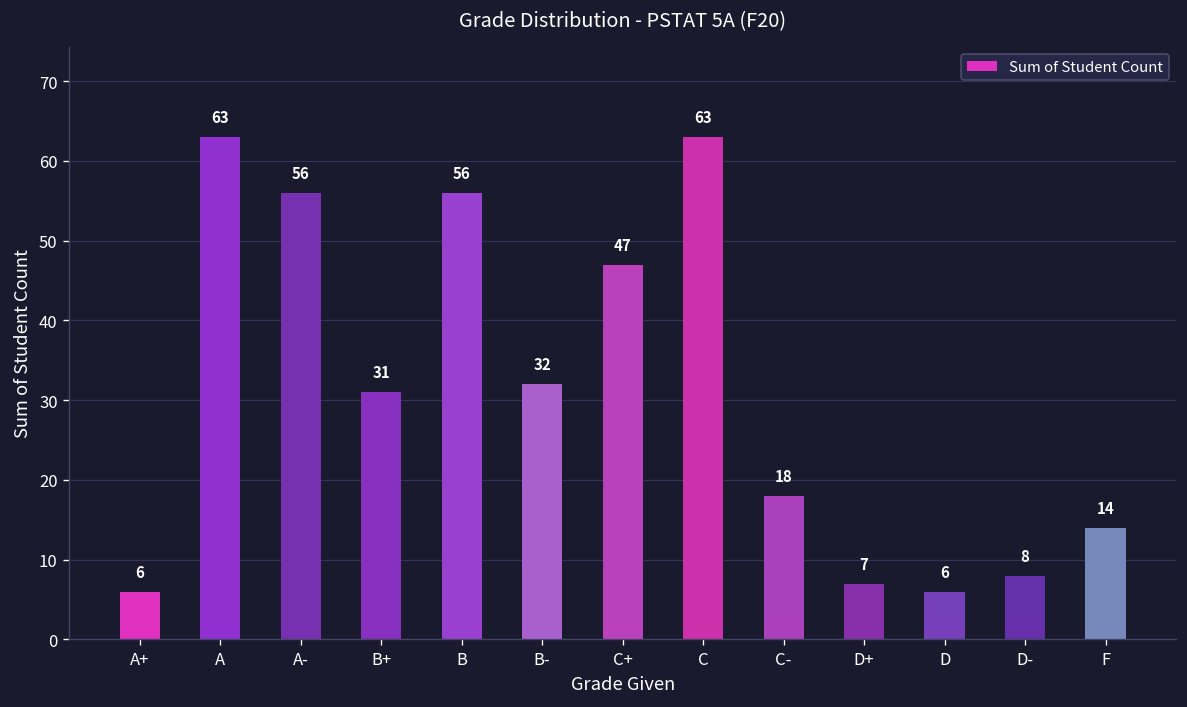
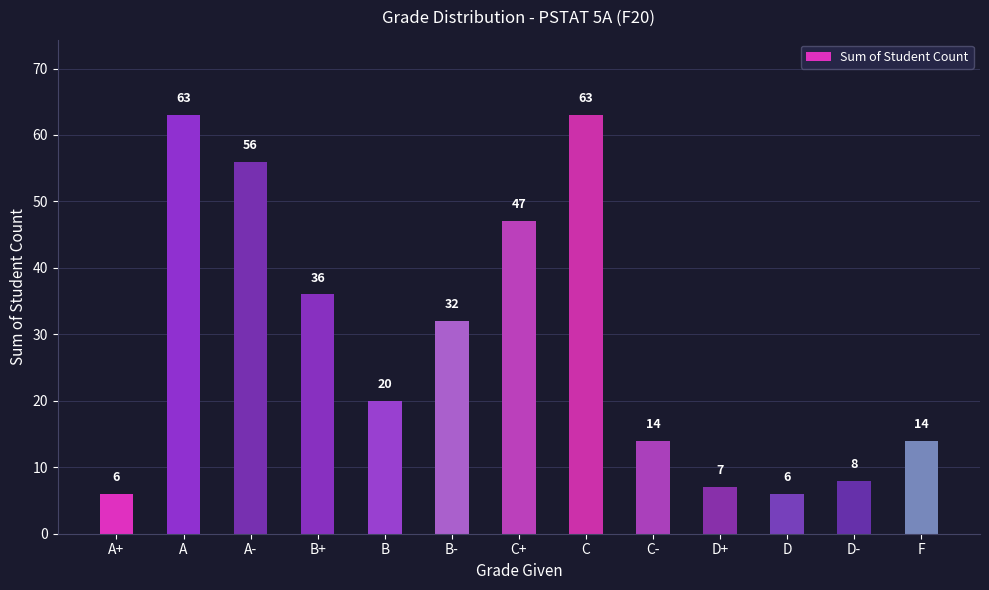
  {
    "A+": 6,
    "A": 63,
    "A-": 56,
-   "B+": 31,
-   "B": 56,
+   "B+": 36,
+   "B": 20,
    "B-": 32,
    "C+": 47,
    "C": 63,
-   "C-": 18,
+   "C-": 14,
    "D+": 7,
    "D": 6,
    "D-": 8,
    "F": 14
  }
